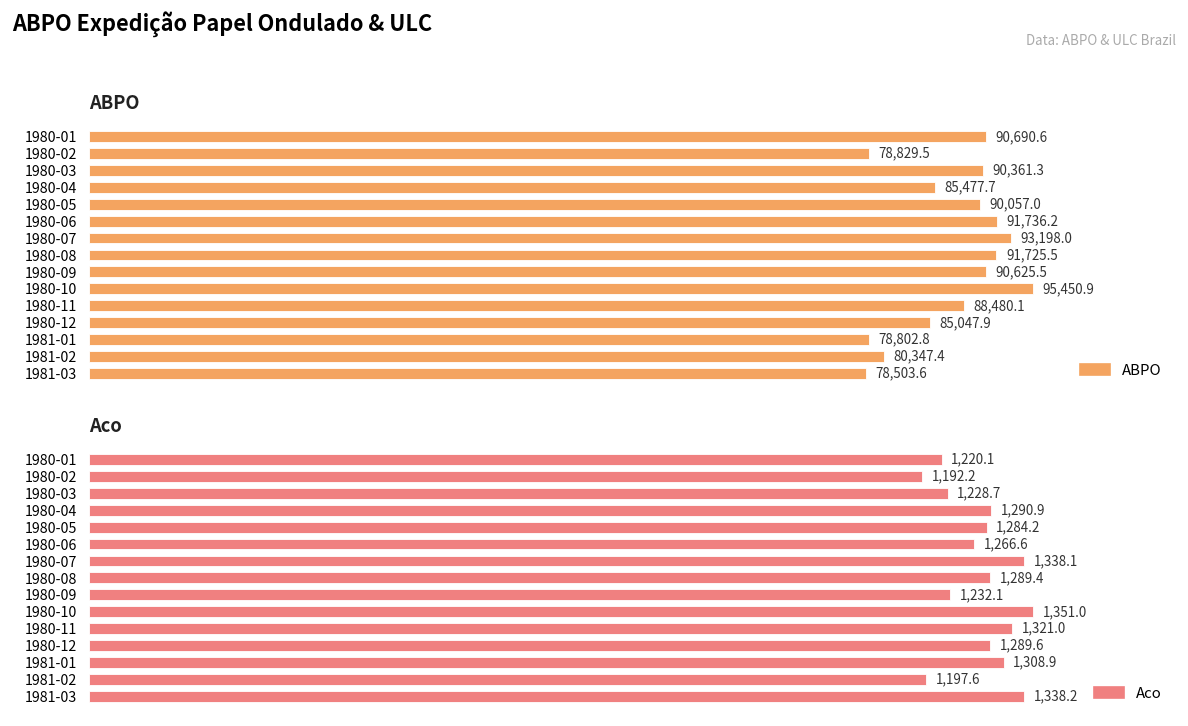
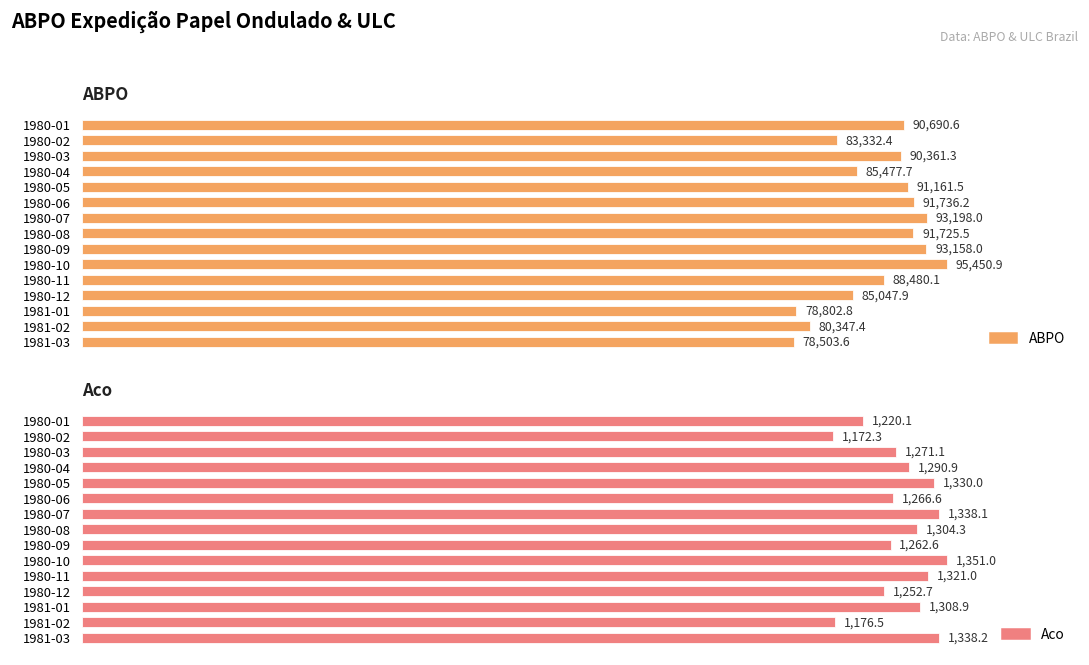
  {
    "ABPO": {
      "1980-01": "90,690.6",
-     "1980-02": "78,829.5",
+     "1980-02": "83,332.4",
      "1980-03": "90,361.3",
      "1980-04": "85,477.7",
-     "1980-05": "90,057.0",
+     "1980-05": "91,161.5",
      "1980-06": "91,736.2",
      "1980-07": "93,198.0",
      "1980-08": "91,725.5",
-     "1980-09": "90,625.5",
+     "1980-09": "93,158.0",
      "1980-10": "95,450.9",
      "1980-11": "88,480.1",
      "1980-12": "85,047.9",
      "1981-01": "78,802.8",
      "1981-02": "80,347.4",
      "1981-03": "78,503.6"
    },
    "Aco": {
      "1980-01": "1,220.1",
-     "1980-02": "1,192.2",
-     "1980-03": "1,228.7",
+     "1980-02": "1,172.3",
+     "1980-03": "1,271.1",
      "1980-04": "1,290.9",
-     "1980-05": "1,284.2",
+     "1980-05": "1,330.0",
      "1980-06": "1,266.6",
      "1980-07": "1,338.1",
-     "1980-08": "1,289.4",
-     "1980-09": "1,232.1",
+     "1980-08": "1,304.3",
+     "1980-09": "1,262.6",
      "1980-10": "1,351.0",
      "1980-11": "1,321.0",
-     "1980-12": "1,289.6",
+     "1980-12": "1,252.7",
      "1981-01": "1,308.9",
-     "1981-02": "1,197.6",
+     "1981-02": "1,176.5",
      "1981-03": "1,338.2"
    }
  }
